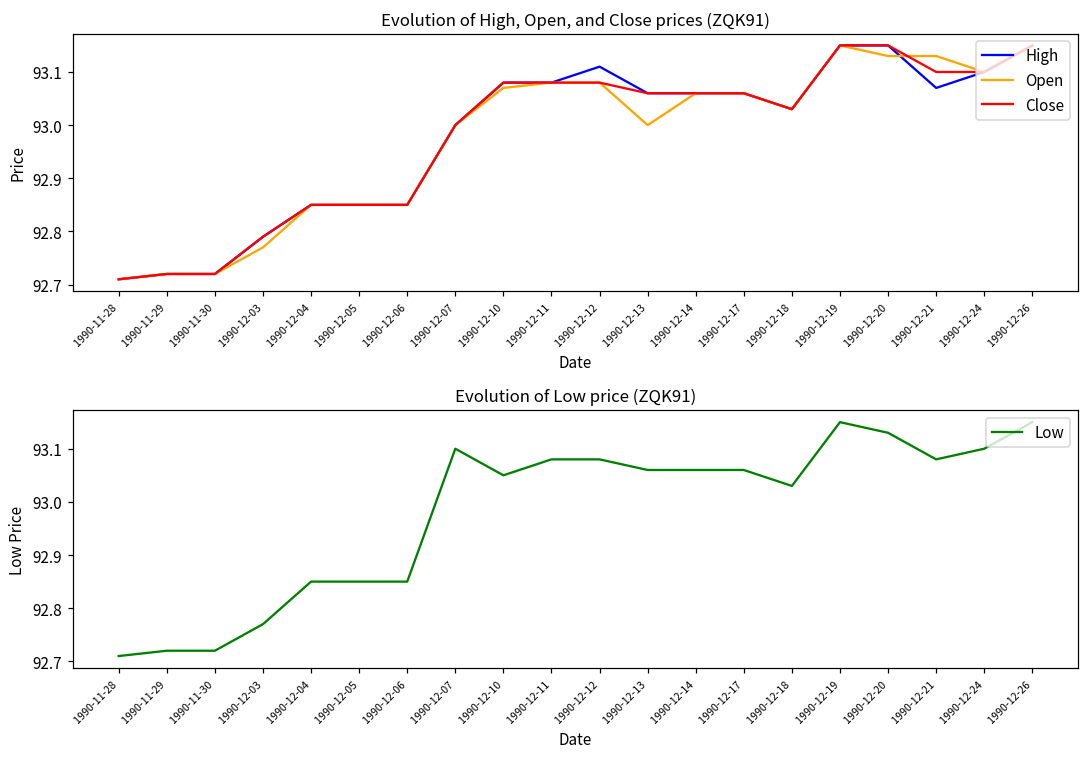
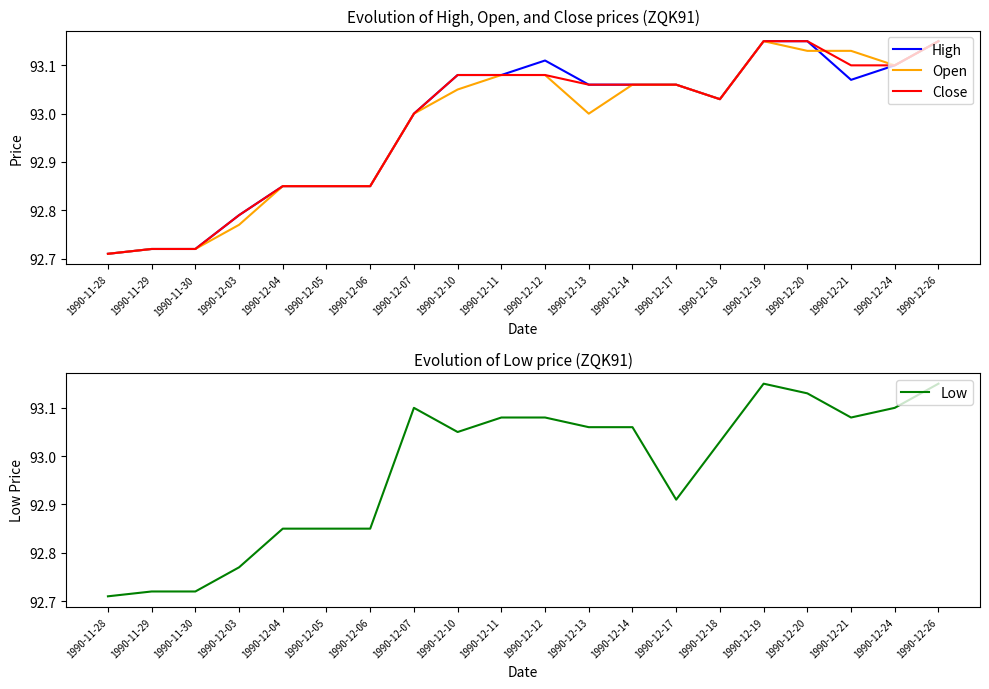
  {
    "Evolution of High, Open, and Close prices (ZQK91)": {
      "High": {
        "1990-12-12": 93.11,
        "1990-12-21": 93.07
      },
      "Open": {
        "1990-12-03": 92.77,
-       "1990-12-10": 93.07,
+       "1990-12-10": 93.05,
        "1990-12-13": 93.00,
        "1990-12-20": 93.13,
        "1990-12-21": 93.13
      },
      "Close": {
        "1990-12-21": 93.10
      }
    },
    "Evolution of Low price (ZQK91)": {
      "1990-11-28": 92.71,
      "1990-11-29": 92.72,
      "1990-11-30": 92.72,
      "1990-12-03": 92.77,
      "1990-12-04": 92.85,
      "1990-12-05": 92.85,
      "1990-12-06": 92.85,
      "1990-12-07": 93.10,
      "1990-12-10": 93.05,
      "1990-12-11": 93.08,
      "1990-12-12": 93.08,
      "1990-12-13": 93.06,
      "1990-12-14": 93.06,
-     "1990-12-17": 93.06,
+     "1990-12-17": 92.91,
      "1990-12-18": 93.03,
      "1990-12-19": 93.15,
      "1990-12-20": 93.13,
      "1990-12-21": 93.08,
      "1990-12-24": 93.10
    }
  }
